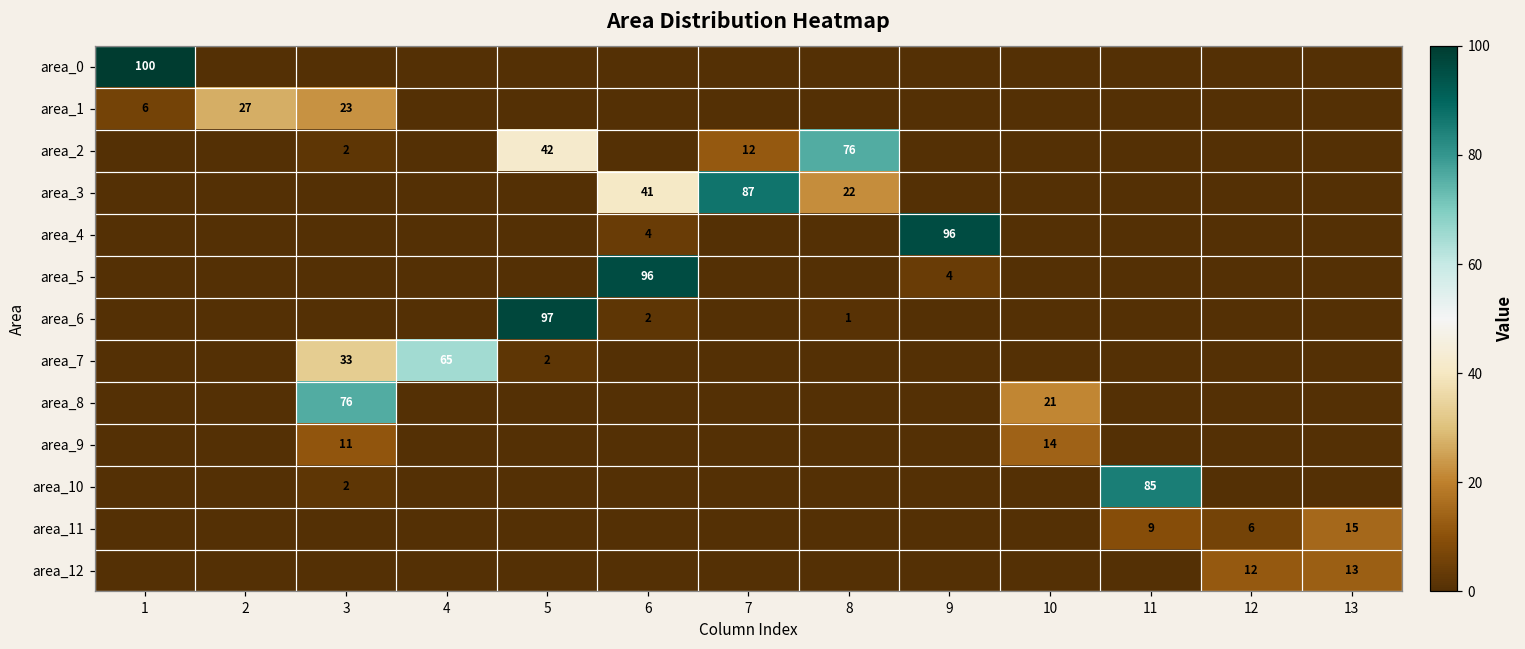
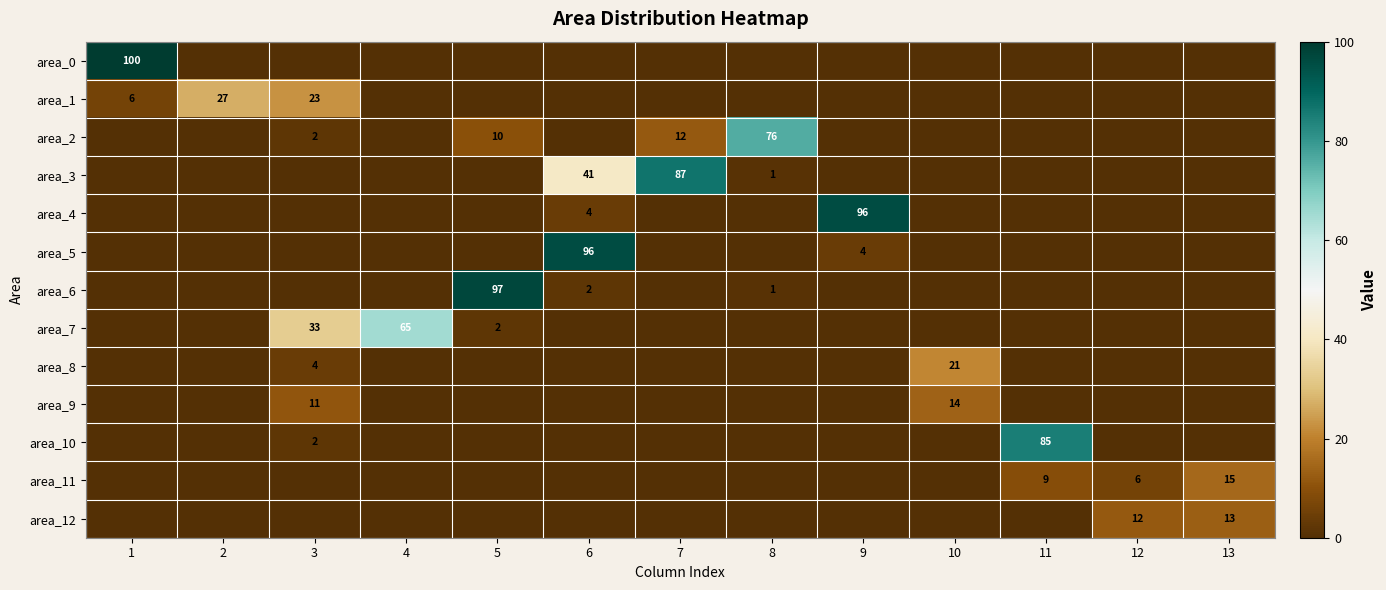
  {
    "area_0": {
      "1": 100
    },
    "area_1": {
      "1": 6,
      "2": 27,
      "3": 23
    },
    "area_2": {
      "3": 2,
-     "5": 42,
+     "5": 10,
      "7": 12,
      "8": 76
    },
    "area_3": {
      "6": 41,
      "7": 87,
-     "8": 22
+     "8": 1
    },
    "area_4": {
      "6": 4,
      "9": 96
    },
    "area_5": {
      "6": 96,
      "9": 4
    },
    "area_6": {
      "5": 97,
      "6": 2,
      "8": 1
    },
    "area_7": {
      "3": 33,
      "4": 65,
      "5": 2
    },
    "area_8": {
-     "3": 76,
+     "3": 4,
      "10": 21
    },
    "area_9": {
      "3": 11,
      "10": 14
    },
    "area_10": {
      "3": 2,
      "11": 85
    },
    "area_11": {
      "11": 9,
      "12": 6,
      "13": 15
    },
    "area_12": {
      "12": 12,
      "13": 13
    }
  }
